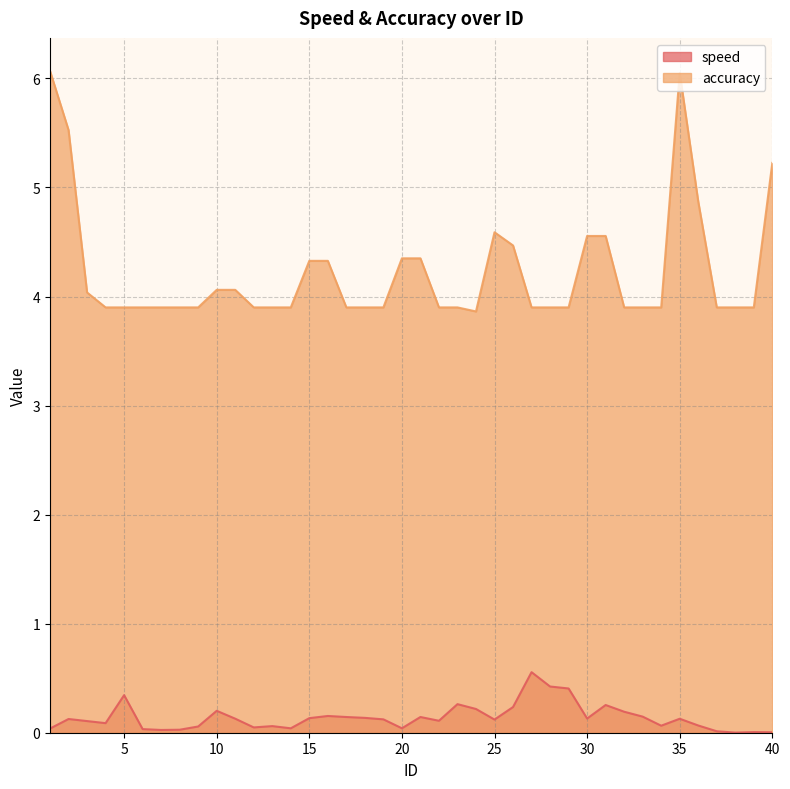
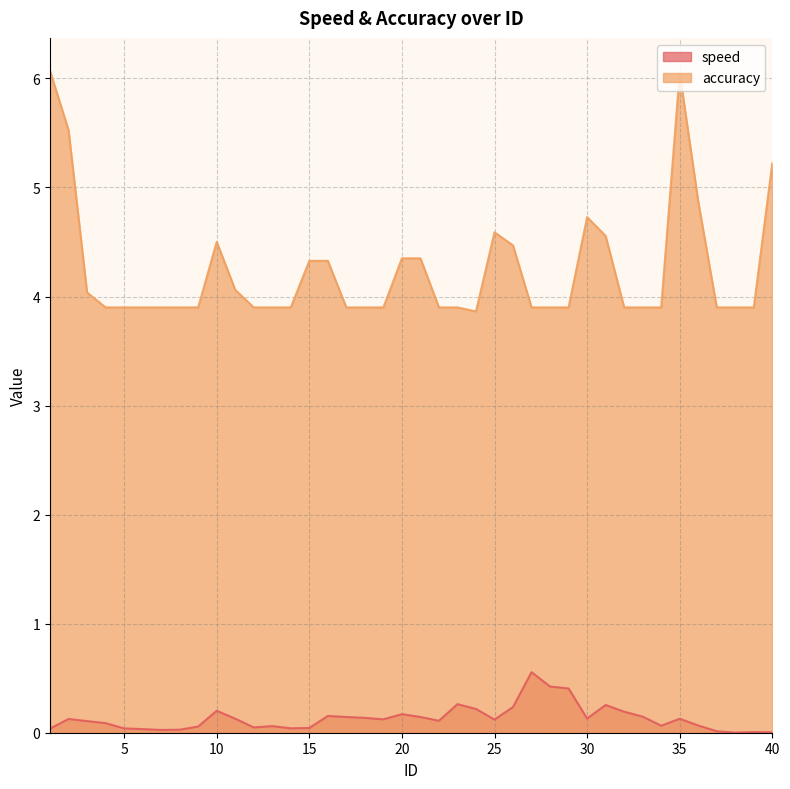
  {
    "speed": {
-     "5": 0.34,
+     "5": 0.04,
      "10": 0.20,
-     "15": 0.13,
-     "20": 0.04,
+     "15": 0.04,
+     "20": 0.17,
      "25": 0.12,
      "30": 0.13,
      "35": 0.13,
      "40": 0.00
    },
    "accuracy": {
      "5": 3.90,
-     "10": 4.06,
+     "10": 4.50,
      "15": 4.33,
      "20": 4.35,
      "25": 4.59,
-     "30": 4.56,
+     "30": 4.73,
      "40": 5.23
    }
  }
